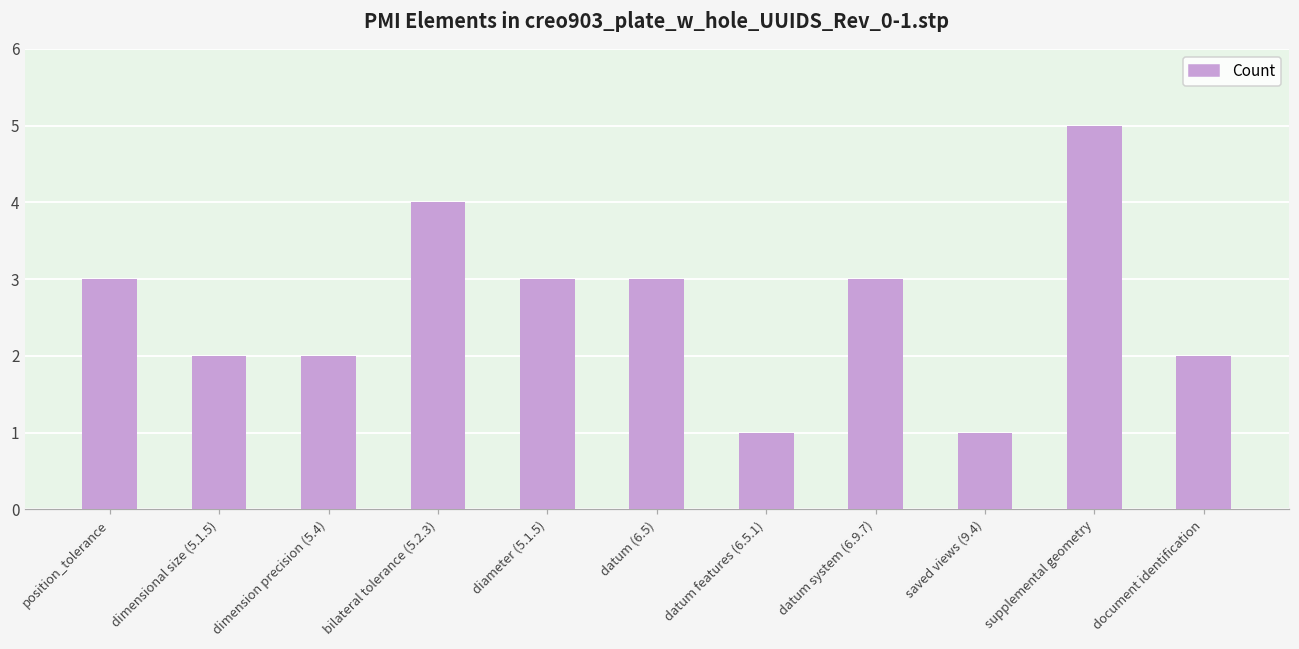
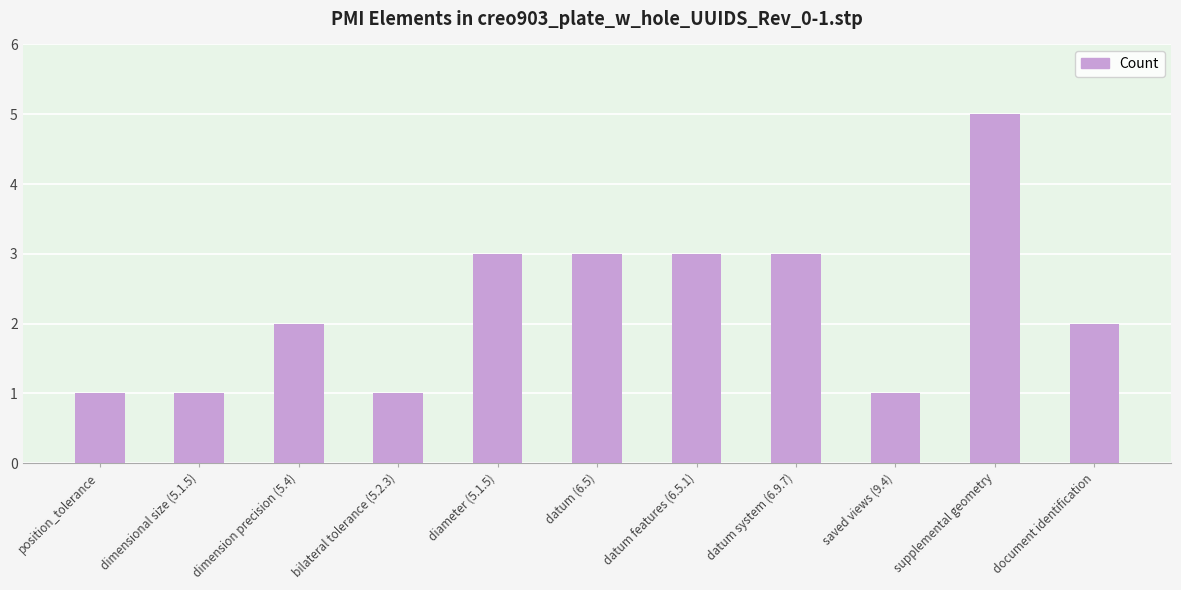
  {
-   "position_tolerance": 3,
-   "dimensional size (5.1.5)": 2,
+   "position_tolerance": 1,
+   "dimensional size (5.1.5)": 1,
    "dimension precision (5.4)": 2,
-   "bilateral tolerance (5.2.3)": 4,
+   "bilateral tolerance (5.2.3)": 1,
    "diameter (5.1.5)": 3,
    "datum (6.5)": 3,
-   "datum features (6.5.1)": 1,
+   "datum features (6.5.1)": 3,
    "datum system (6.9.7)": 3,
    "saved views (9.4)": 1,
    "supplemental geometry": 5,
    "document identification": 2
  }
